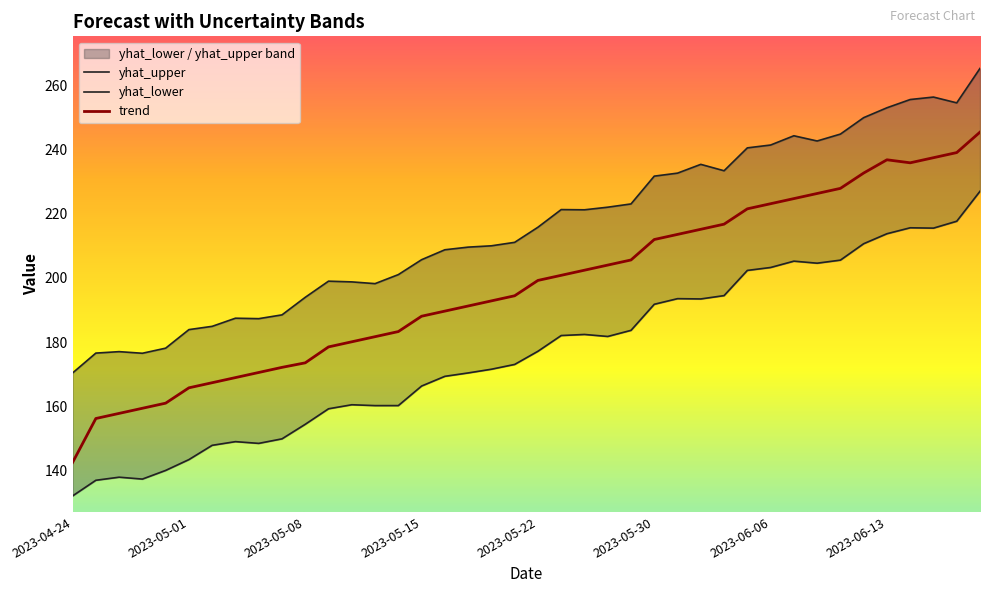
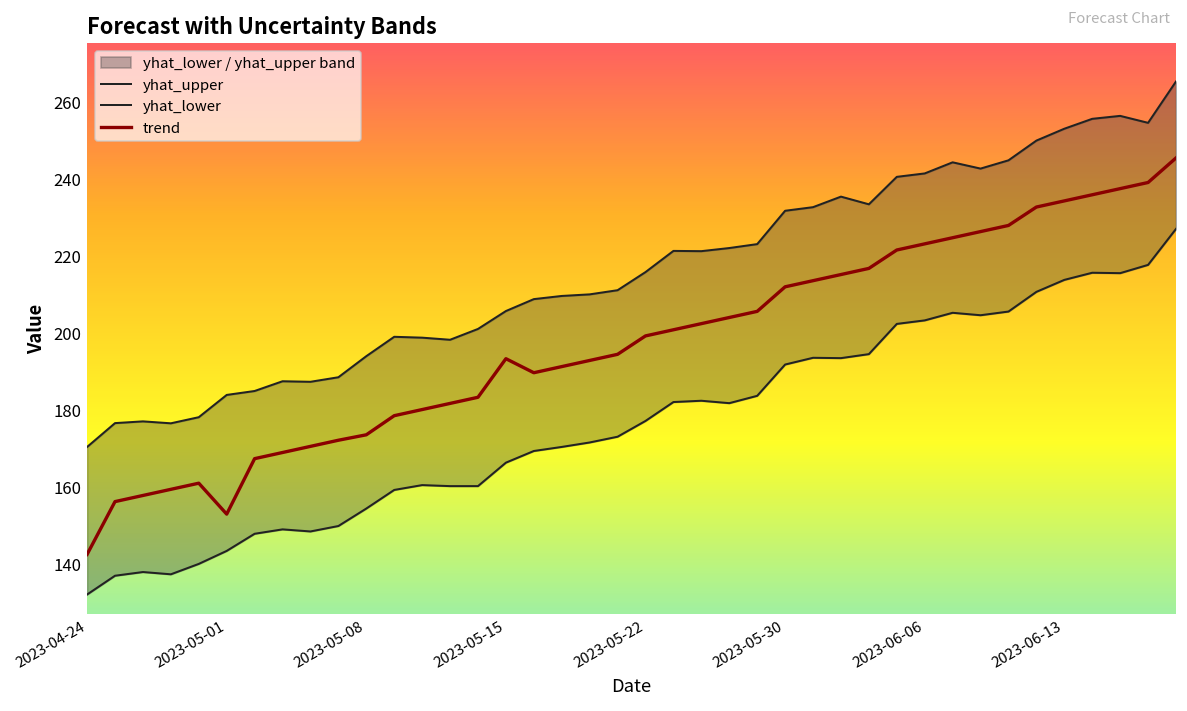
  {
    "trend": {
      "2023-04-24": 142,
-     "2023-05-01": 166,
+     "2023-05-01": 153,
      "2023-05-08": 174,
-     "2023-05-15": 188,
+     "2023-05-15": 193,
      "2023-05-22": 199,
      "2023-05-30": 212,
      "2023-06-06": 223,
-     "2023-06-13": 237
+     "2023-06-13": 234
    }
  }
